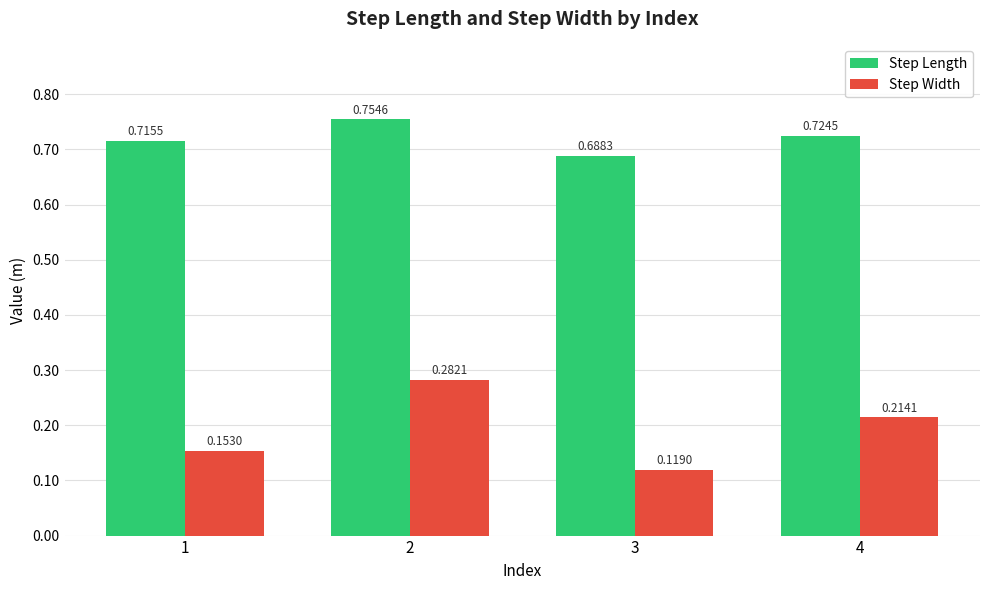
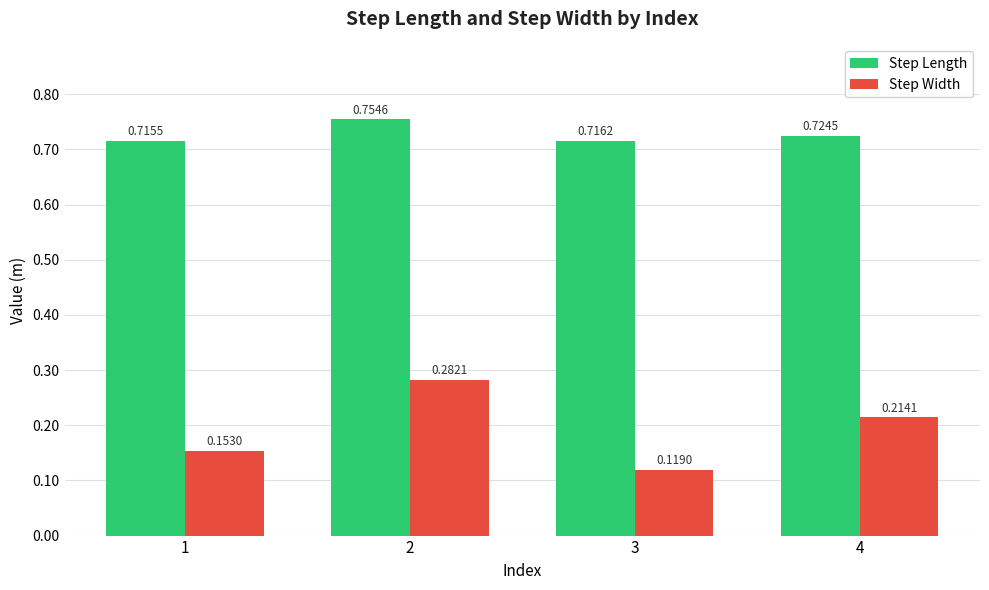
  {
    "Step Length": {
      "1": 0.7155,
      "2": 0.7546,
-     "3": 0.6883,
+     "3": 0.7162,
      "4": 0.7245
    },
    "Step Width": {
      "1": 0.1530,
      "2": 0.2821,
      "3": 0.1190,
      "4": 0.2141
    }
  }
